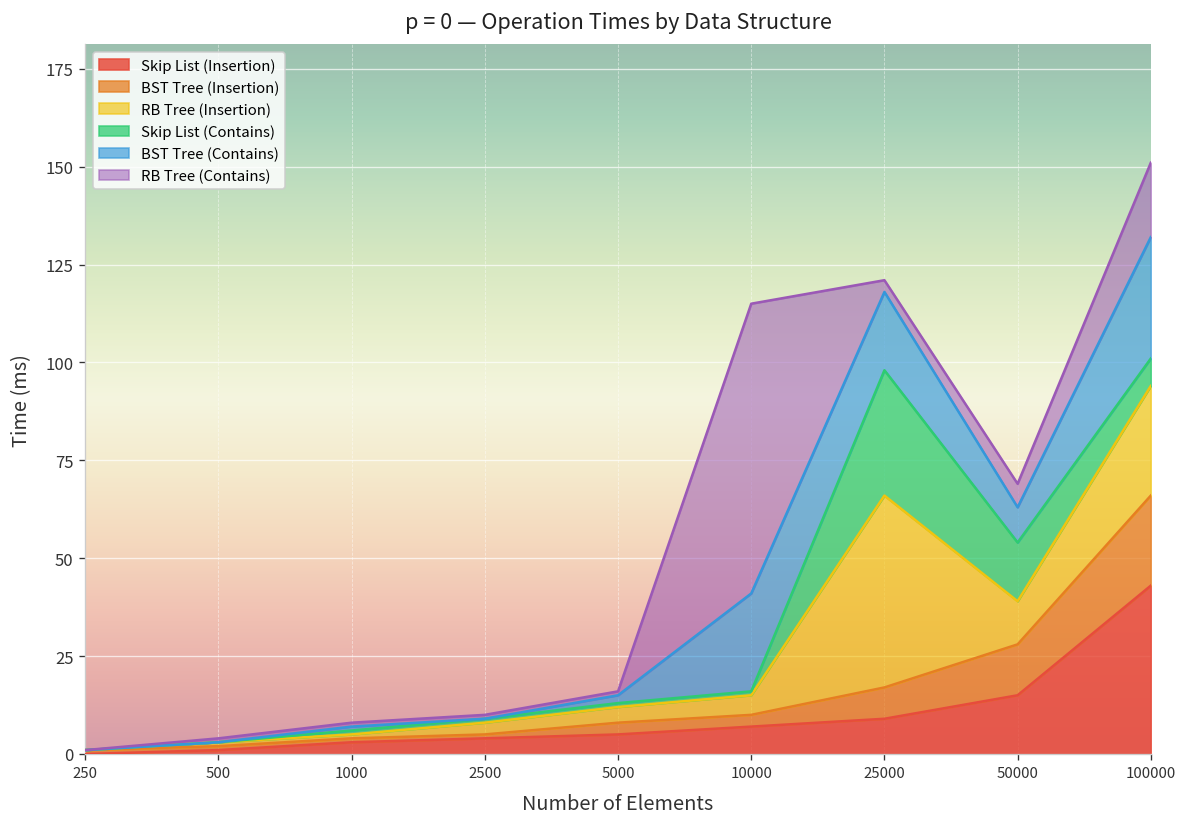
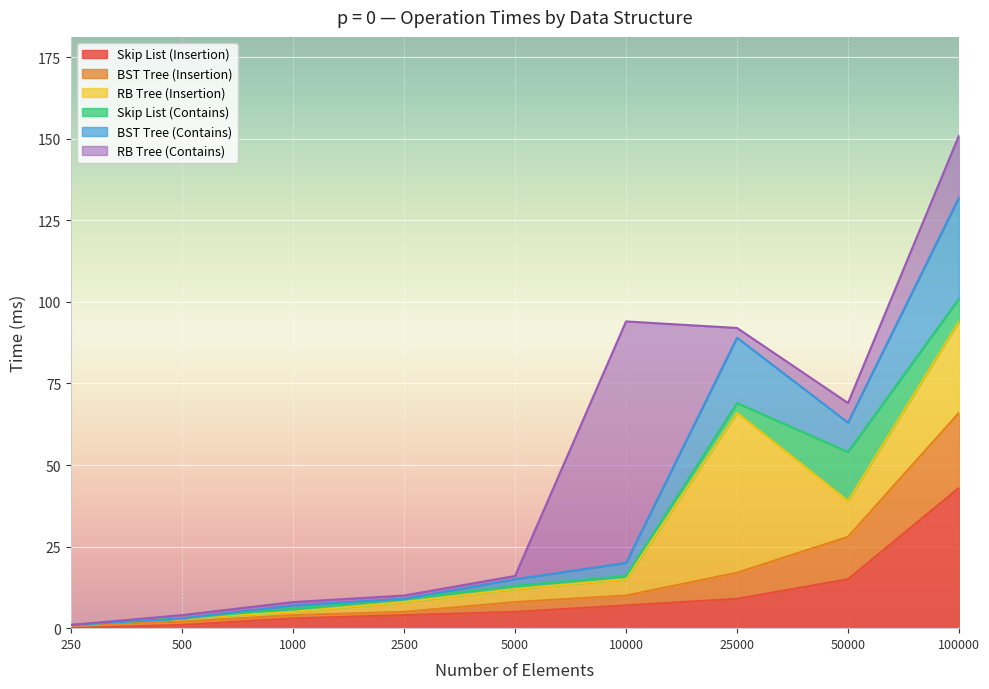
  {
    "RB Tree (Insertion)": {
      "1000": 1,
      "2500": 3,
      "5000": 4,
      "10000": 5,
      "25000": 49,
      "50000": 11,
      "100000": 28
    },
    "Skip List (Contains)": {
      "1000": 1,
      "5000": 1,
      "10000": 1,
-     "25000": 32,
+     "25000": 3,
      "50000": 15,
      "100000": 7
    },
    "BST Tree (Contains)": {
      "1000": 1,
      "5000": 2,
-     "10000": 25,
+     "10000": 4,
      "25000": 20,
      "50000": 9,
      "100000": 31
    },
    "RB Tree (Contains)": {
      "500": 1,
      "1000": 1,
      "2500": 1,
      "5000": 1,
      "10000": 74,
      "25000": 3,
      "50000": 6,
      "100000": 19
    }
  }
